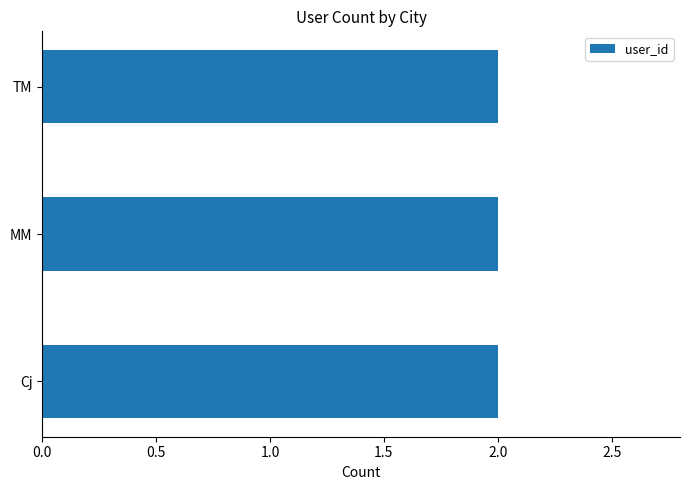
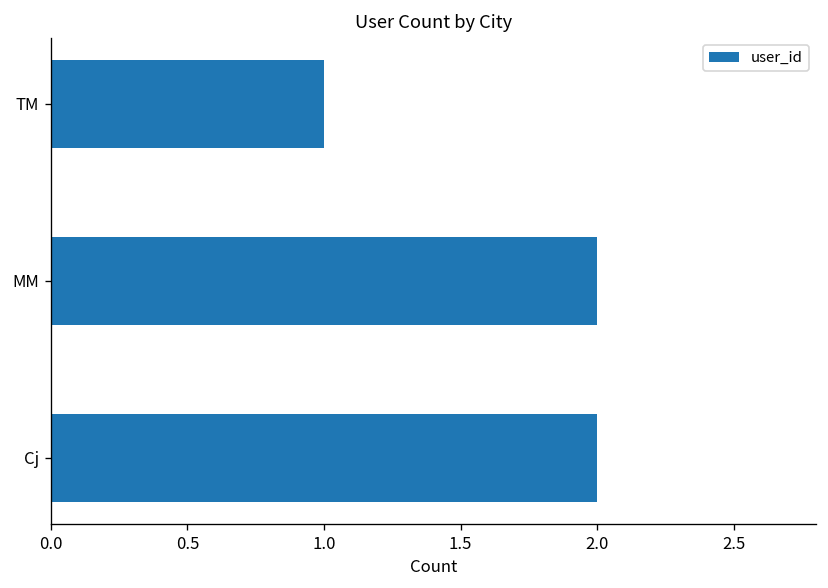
  {
-   "TM": 2,
+   "TM": 1,
    "MM": 2,
    "Cj": 2
  }
